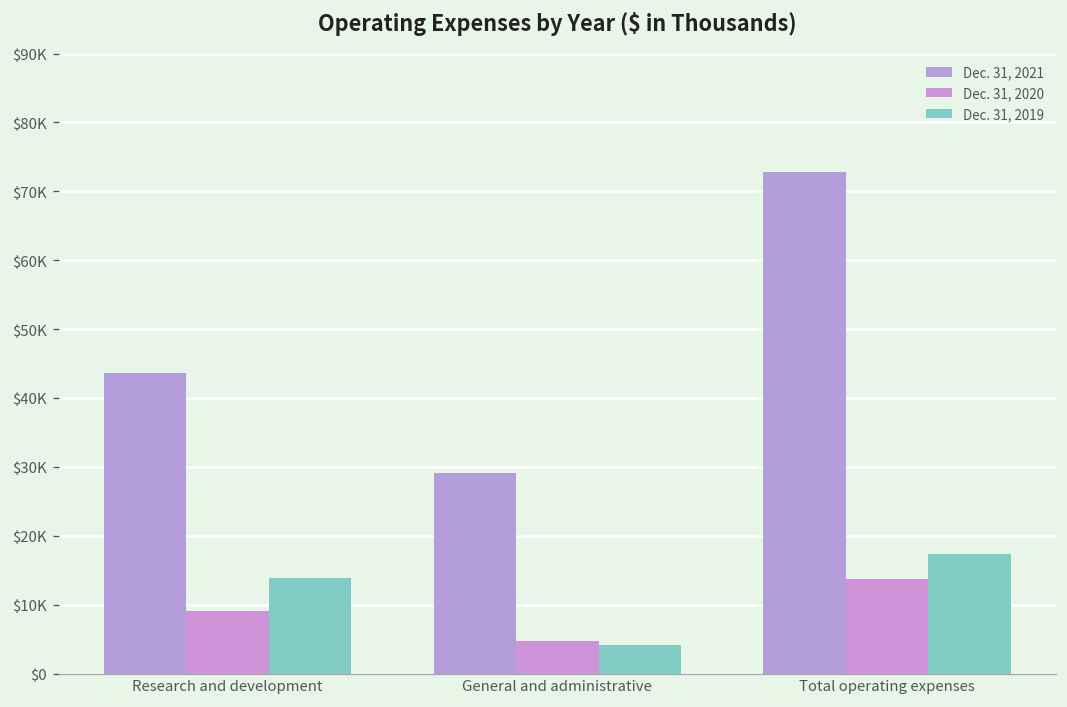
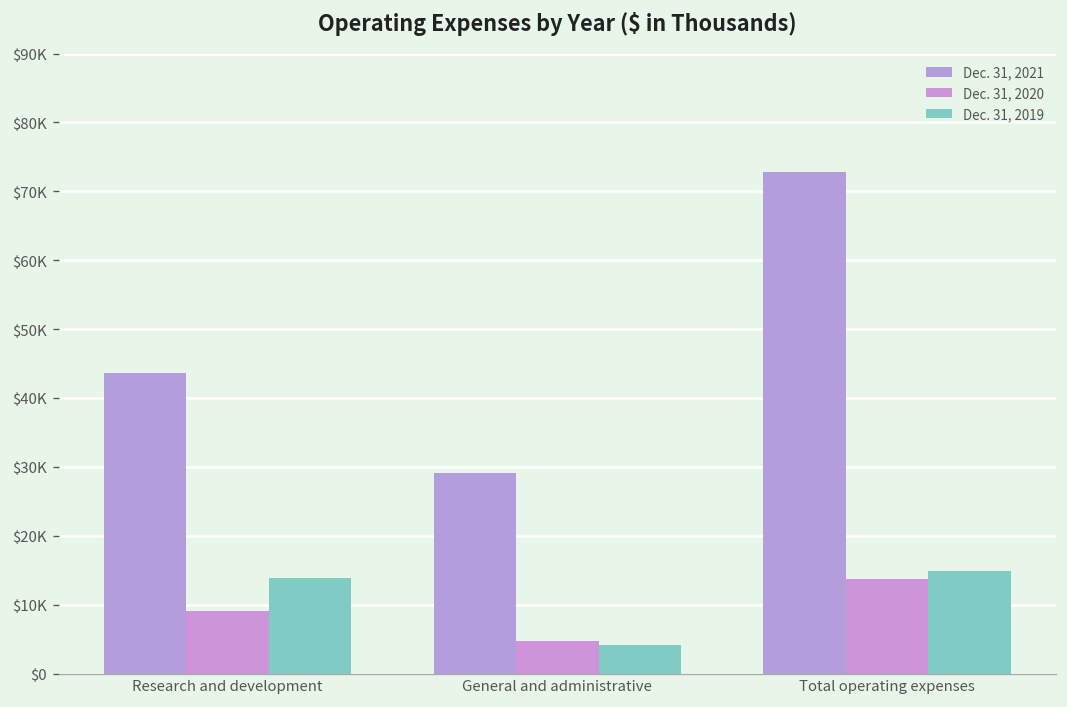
  {
    "Dec. 31, 2019": {
      "Research and development": "$14000",
      "General and administrative": "$4000",
-     "Total operating expenses": "$17000"
+     "Total operating expenses": "$15000"
    }
  }
